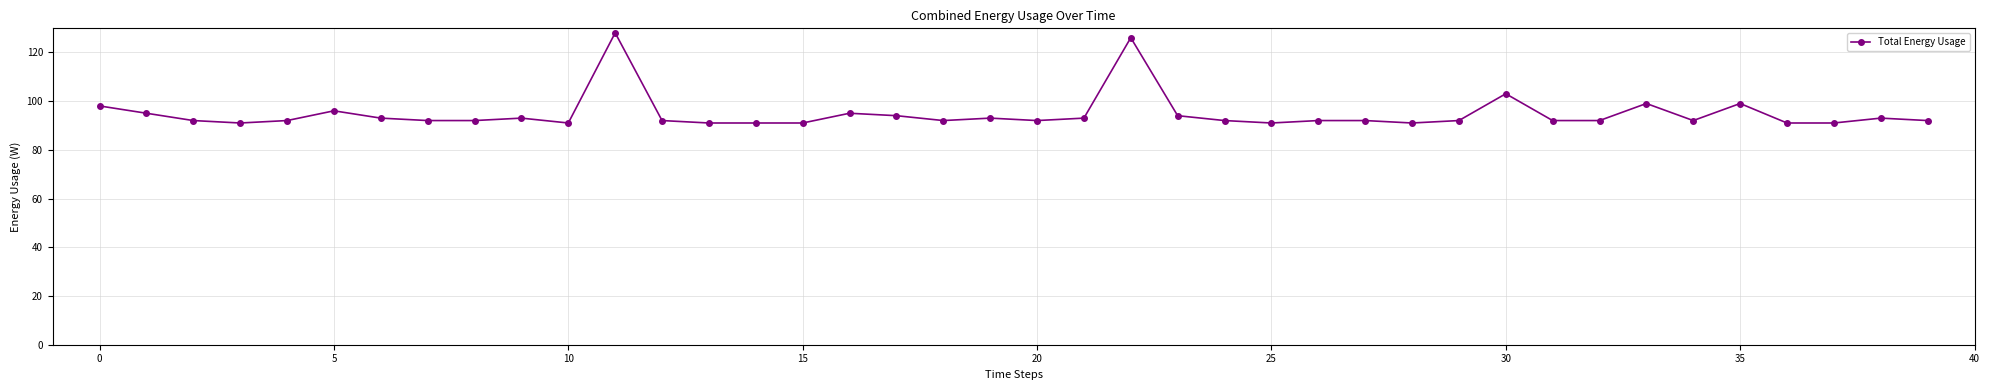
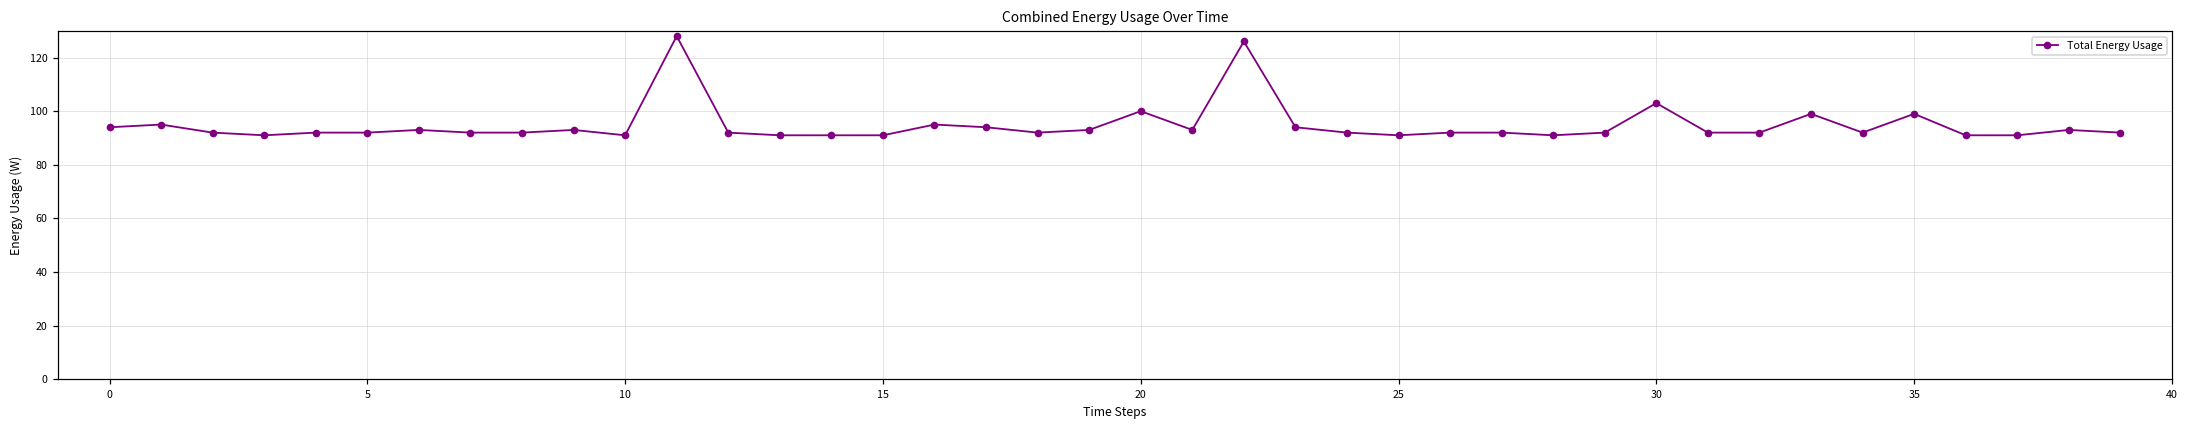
  {
-   "0": 98,
-   "5": 96,
+   "0": 94,
+   "5": 92,
    "10": 91,
    "15": 91,
-   "20": 92,
+   "20": 100,
    "25": 91,
    "30": 103,
    "35": 99
  }
